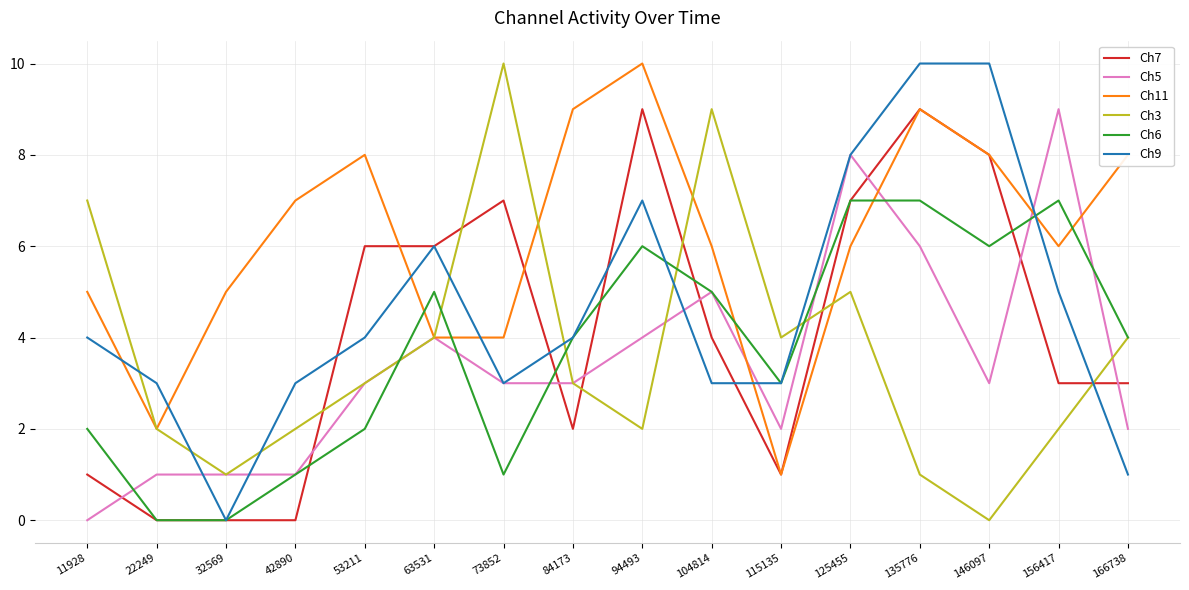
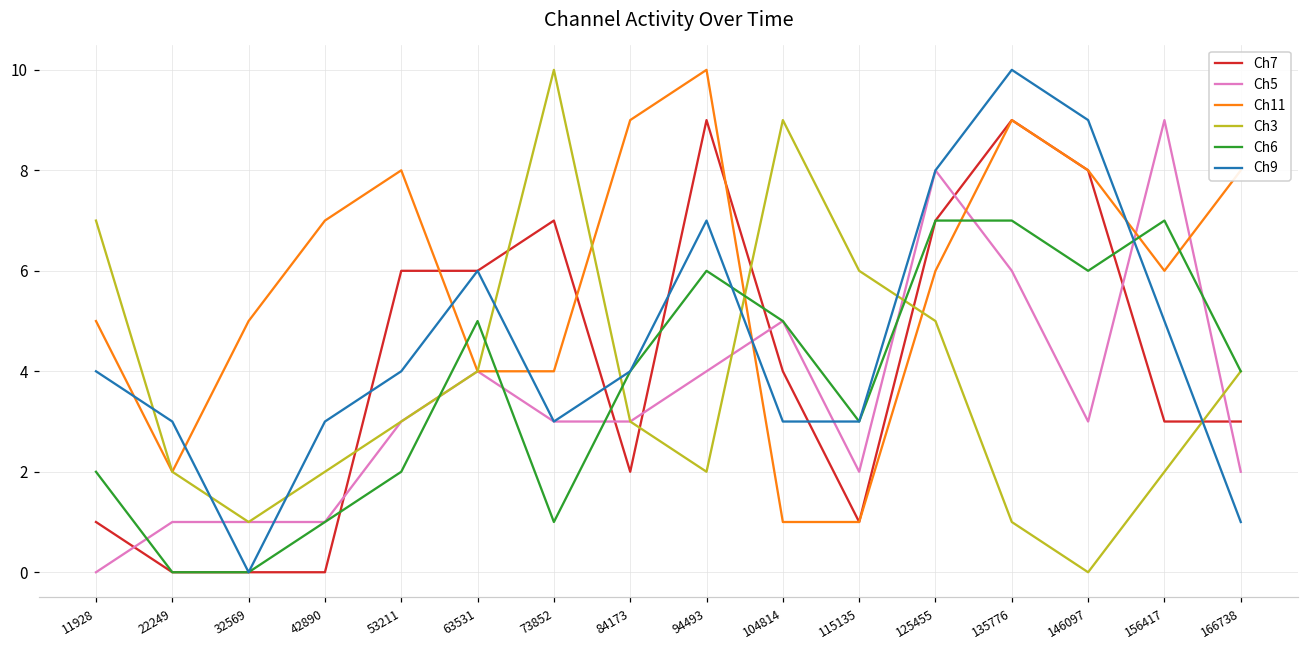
  {
    "Ch7": {
      "11928": 1,
      "42890": 0,
      "53211": 6,
      "73852": 7,
      "84173": 2,
      "94493": 9,
      "104814": 4,
      "156417": 3,
      "166738": 3
    },
    "Ch5": {
      "11928": 0,
      "22249": 1,
      "94493": 4,
      "115135": 2,
      "135776": 6,
      "146097": 3,
      "156417": 9,
      "166738": 2
    },
    "Ch11": {
      "11928": 5,
      "32569": 5,
      "42890": 7,
      "53211": 8,
      "73852": 4,
      "84173": 9,
      "94493": 10,
-     "104814": 6,
+     "104814": 1,
      "125455": 6,
      "156417": 6
    },
    "Ch3": {
      "11928": 7,
      "42890": 2,
      "73852": 10,
      "94493": 2,
      "104814": 9,
-     "115135": 4,
+     "115135": 6,
      "125455": 5,
      "135776": 1,
      "146097": 0,
      "156417": 2
    },
    "Ch6": {
      "11928": 2,
      "53211": 2,
      "63531": 5,
      "73852": 1,
      "94493": 6,
      "135776": 7,
      "146097": 6,
      "156417": 7
    },
    "Ch9": {
      "11928": 4,
      "22249": 3,
      "42890": 3,
      "53211": 4,
      "94493": 7,
      "104814": 3,
      "135776": 10,
-     "146097": 10,
+     "146097": 9,
      "156417": 5,
      "166738": 1
    }
  }
